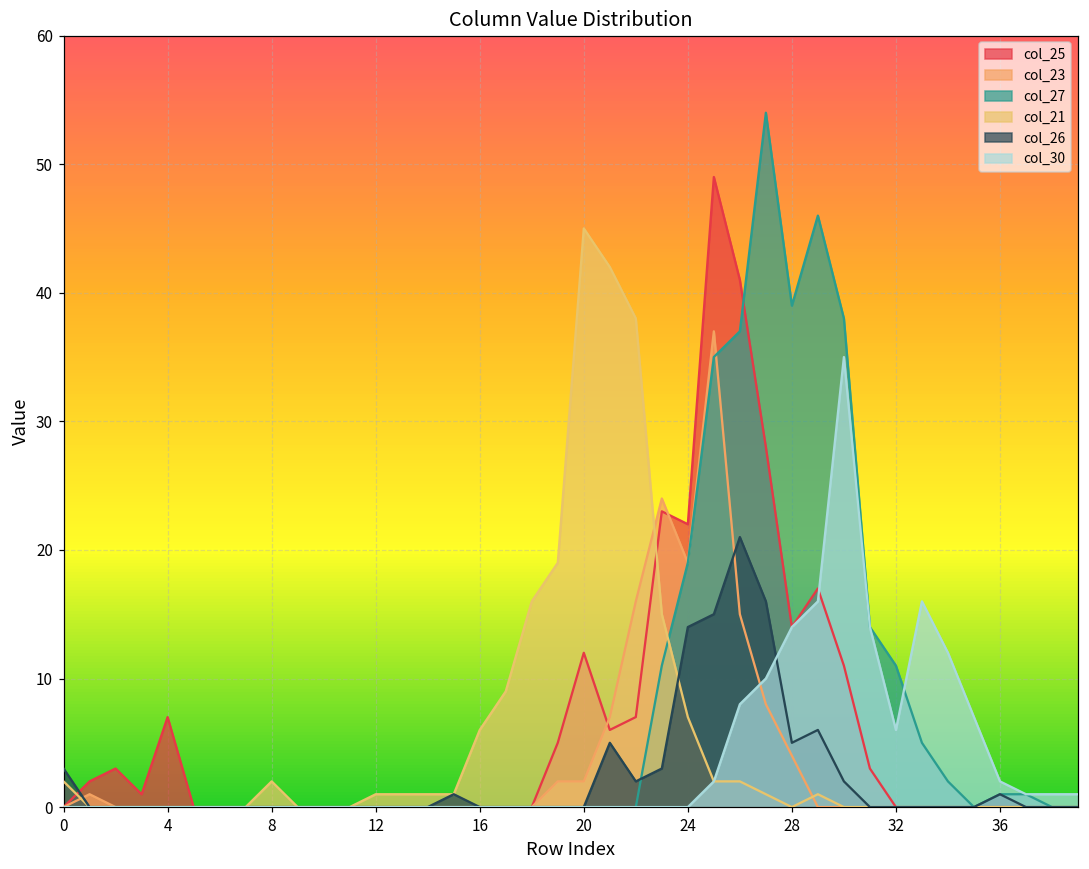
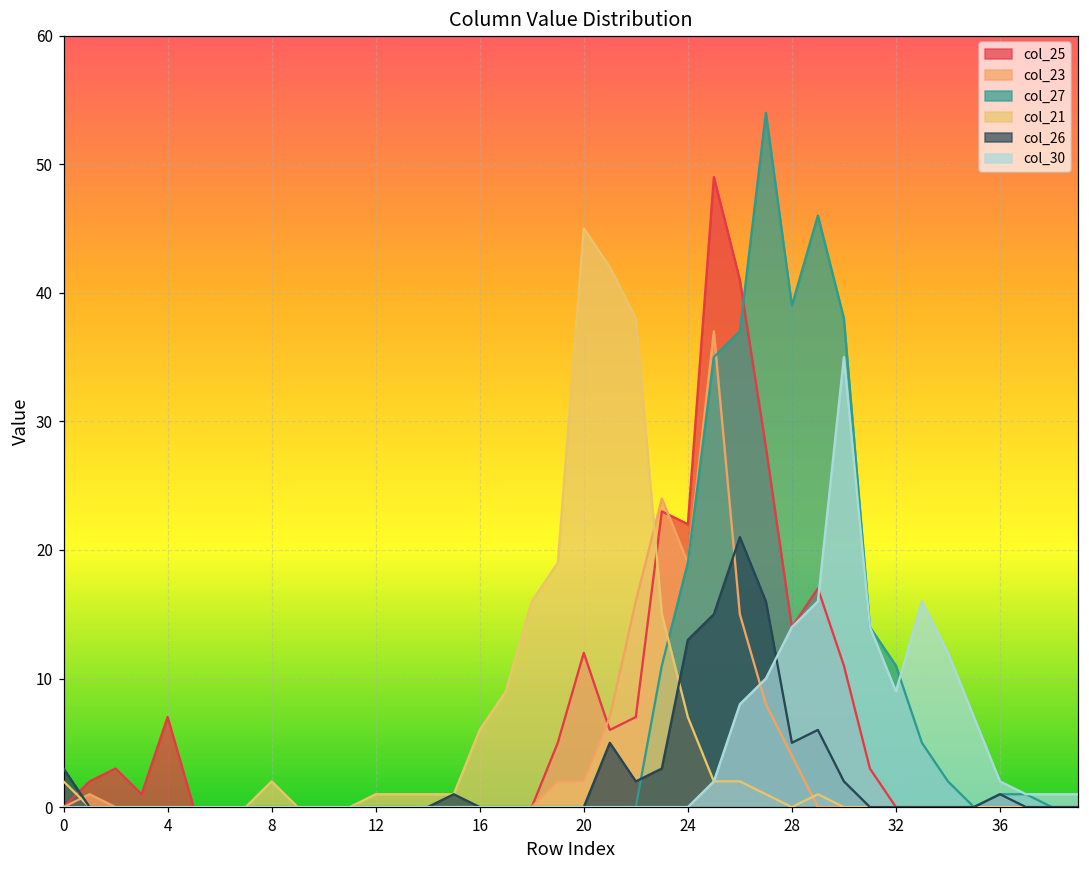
  {
    "col_25": {
      "4": 7,
      "20": 12,
      "24": 22
    },
    "col_27": {
      "28": 39,
      "32": 11
    },
    "col_26": {
      "0": 3,
-     "24": 14,
+     "24": 13,
      "28": 5
    },
    "col_30": {
      "24": 0,
-     "32": 6,
+     "32": 9,
      "36": 2
    }
  }
